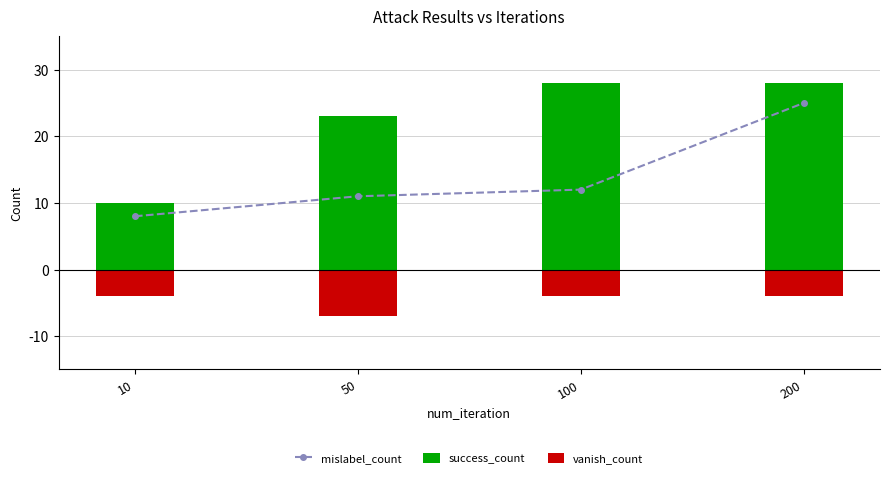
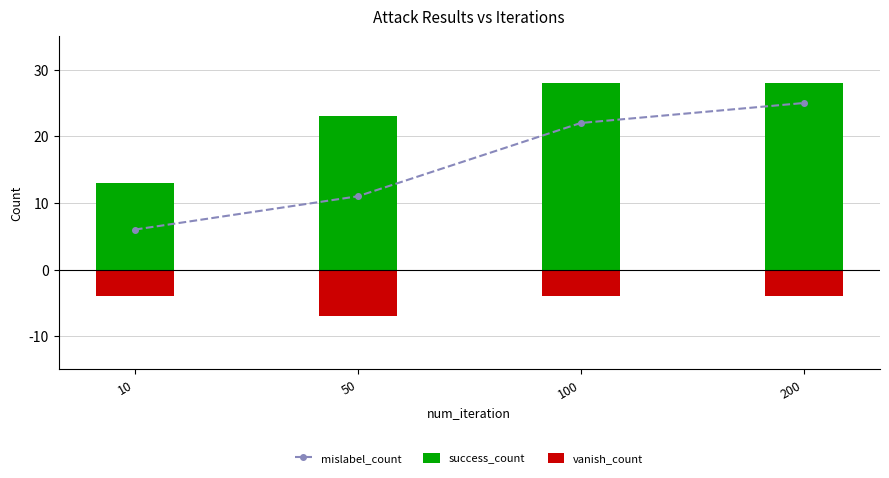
  {
    "mislabel_count": {
-     "10": 8,
+     "10": 6,
      "50": 11,
-     "100": 12,
+     "100": 22,
      "200": 25
    },
    "success_count": {
-     "10": 10,
+     "10": 13,
      "50": 23,
      "100": 28,
      "200": 28
    },
    "vanish_count": {
      "10": -4,
      "50": -7,
      "100": -4,
      "200": -4
    }
  }
